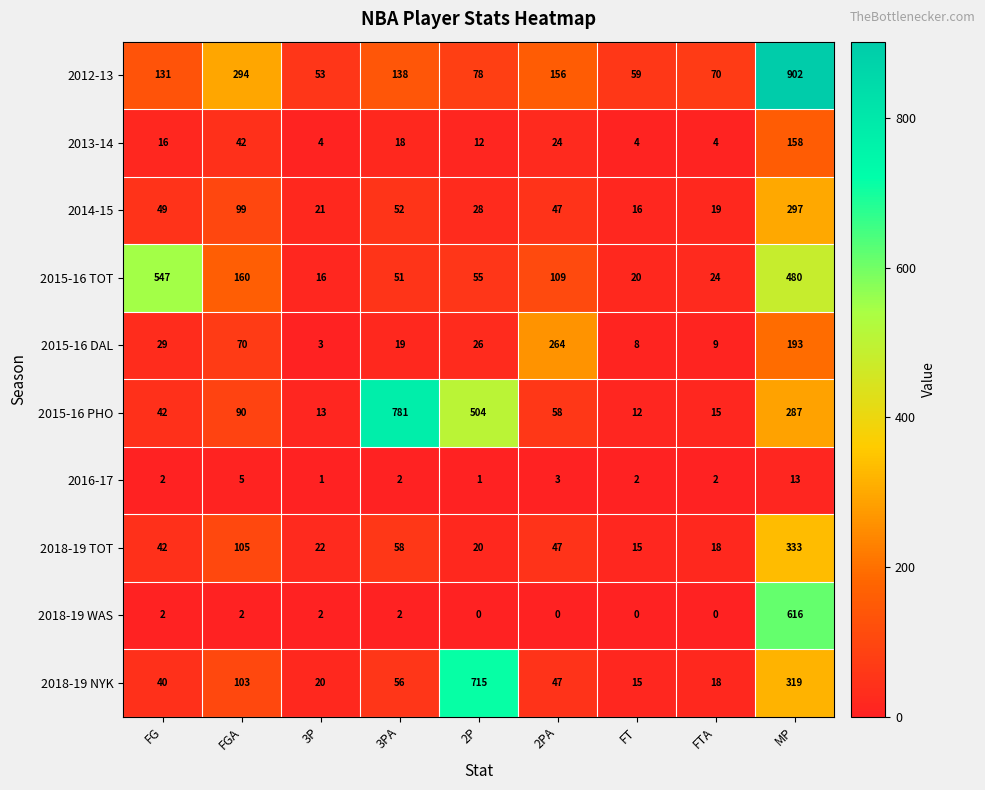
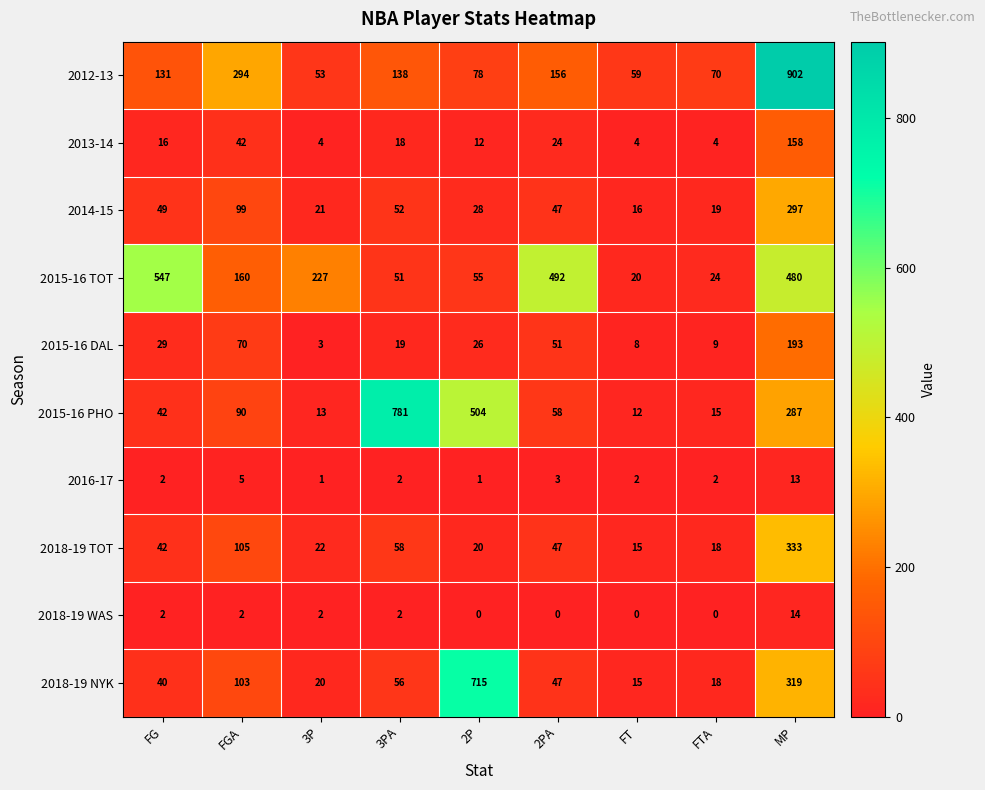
  {
    "2012-13": {
      "FG": 131,
      "FGA": 294,
      "3P": 53,
      "3PA": 138,
      "2P": 78,
      "2PA": 156,
      "FT": 59,
      "FTA": 70,
      "MP": 902
    },
    "2013-14": {
      "FG": 16,
      "FGA": 42,
      "3P": 4,
      "3PA": 18,
      "2P": 12,
      "2PA": 24,
      "FT": 4,
      "FTA": 4,
      "MP": 158
    },
    "2014-15": {
      "FG": 49,
      "FGA": 99,
      "3P": 21,
      "3PA": 52,
      "2P": 28,
      "2PA": 47,
      "FT": 16,
      "FTA": 19,
      "MP": 297
    },
    "2015-16 TOT": {
      "FG": 547,
      "FGA": 160,
-     "3P": 16,
+     "3P": 227,
      "3PA": 51,
      "2P": 55,
-     "2PA": 109,
+     "2PA": 492,
      "FT": 20,
      "FTA": 24,
      "MP": 480
    },
    "2015-16 DAL": {
      "FG": 29,
      "FGA": 70,
      "3P": 3,
      "3PA": 19,
      "2P": 26,
-     "2PA": 264,
+     "2PA": 51,
      "FT": 8,
      "FTA": 9,
      "MP": 193
    },
    "2015-16 PHO": {
      "FG": 42,
      "FGA": 90,
      "3P": 13,
      "3PA": 781,
      "2P": 504,
      "2PA": 58,
      "FT": 12,
      "FTA": 15,
      "MP": 287
    },
    "2016-17": {
      "FG": 2,
      "FGA": 5,
      "3P": 1,
      "3PA": 2,
      "2P": 1,
      "2PA": 3,
      "FT": 2,
      "FTA": 2,
      "MP": 13
    },
    "2018-19 TOT": {
      "FG": 42,
      "FGA": 105,
      "3P": 22,
      "3PA": 58,
      "2P": 20,
      "2PA": 47,
      "FT": 15,
      "FTA": 18,
      "MP": 333
    },
    "2018-19 WAS": {
      "FG": 2,
      "FGA": 2,
      "3P": 2,
      "3PA": 2,
      "2P": 0,
      "2PA": 0,
      "FT": 0,
      "FTA": 0,
-     "MP": 616
+     "MP": 14
    },
    "2018-19 NYK": {
      "FG": 40,
      "FGA": 103,
      "3P": 20,
      "3PA": 56,
      "2P": 715,
      "2PA": 47,
      "FT": 15,
      "FTA": 18,
      "MP": 319
    }
  }
